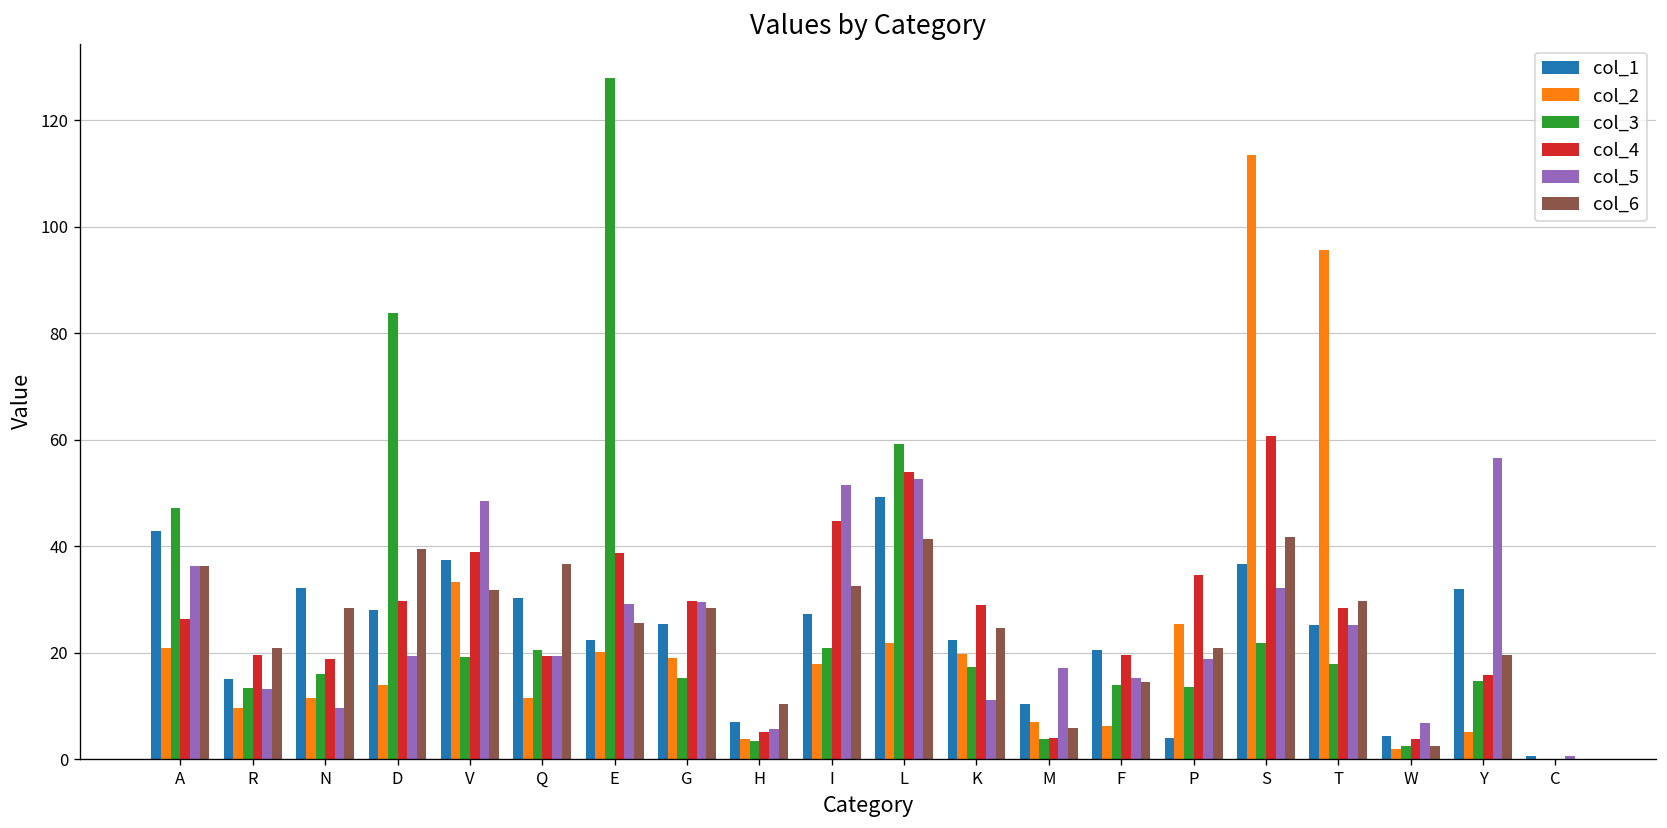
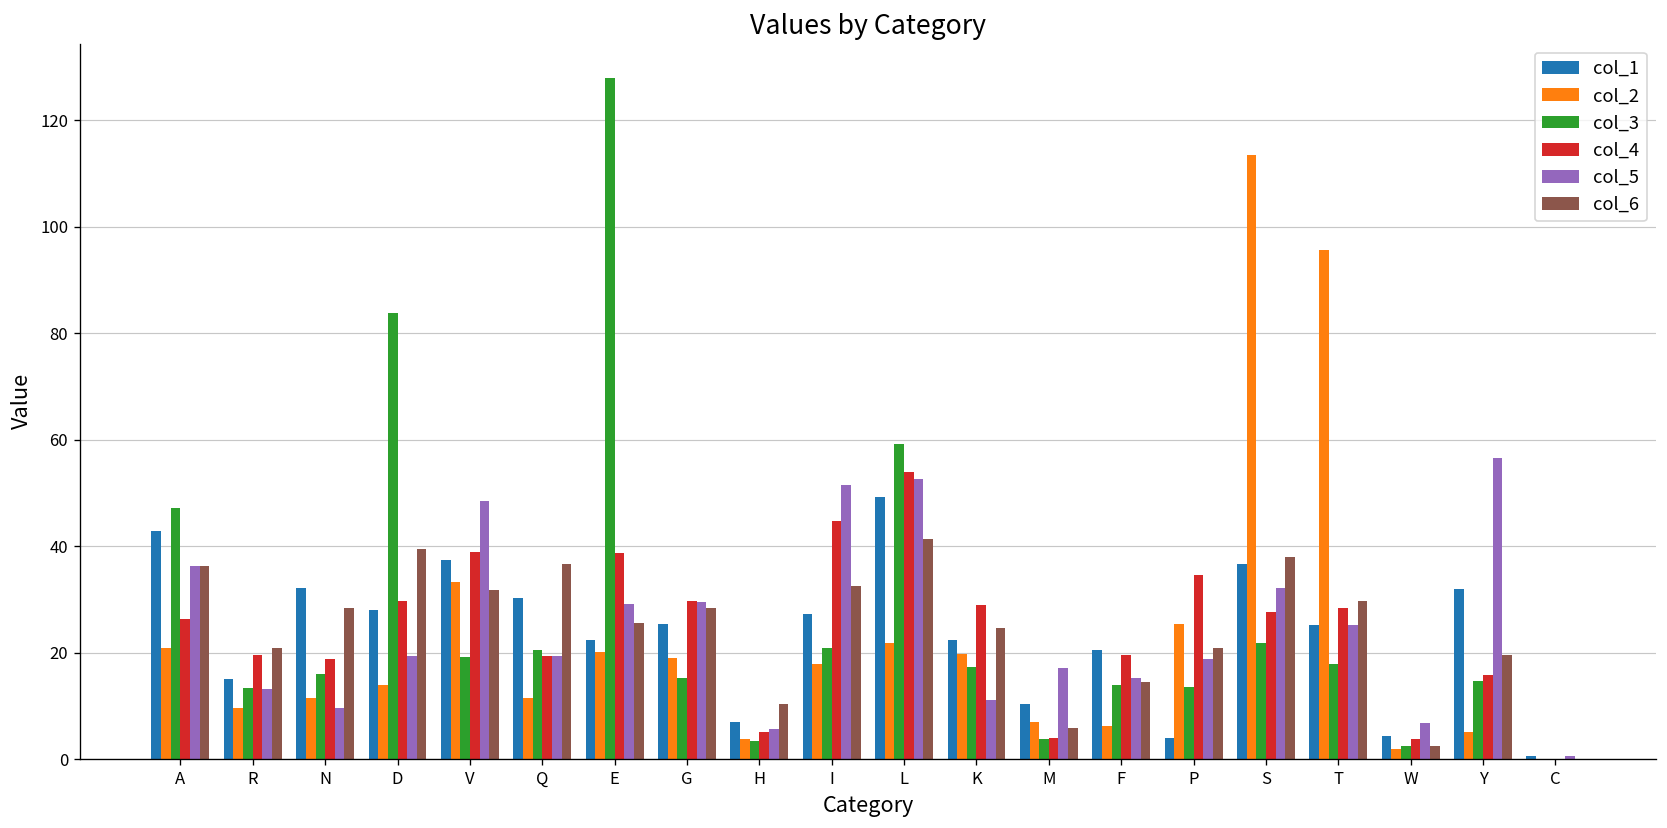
  {
    "col_1": {
      "A": 43,
      "R": 15,
      "N": 32,
      "D": 28,
      "V": 37,
      "Q": 30,
      "E": 22,
      "G": 25,
      "H": 7,
      "I": 27,
      "L": 49,
      "K": 22,
      "M": 10,
      "F": 21,
      "P": 4,
      "S": 37,
      "T": 25,
      "W": 4,
      "Y": 32,
      "C": 1
    },
    "col_2": {
      "A": 21,
      "R": 10,
      "N": 11,
      "D": 14,
      "V": 33,
      "Q": 11,
      "E": 20,
      "G": 19,
      "H": 4,
      "I": 18,
      "L": 22,
      "K": 20,
      "M": 7,
      "F": 6,
      "P": 25,
      "S": 113,
      "T": 96,
      "W": 2,
      "Y": 5,
      "C": 0
    },
    "col_3": {
      "A": 47,
      "R": 13,
      "N": 16,
      "D": 84,
      "V": 19,
      "Q": 21,
      "E": 128,
      "G": 15,
      "H": 3,
      "I": 21,
      "L": 59,
      "K": 17,
      "M": 4,
      "F": 14,
      "P": 13,
      "S": 22,
      "T": 18,
      "W": 3,
      "Y": 15,
      "C": 0
    },
    "col_4": {
      "A": 26,
      "R": 20,
      "N": 19,
      "D": 30,
      "V": 39,
      "Q": 19,
      "E": 39,
      "G": 30,
      "H": 5,
      "I": 45,
      "L": 54,
      "K": 29,
      "M": 4,
      "F": 20,
      "P": 35,
-     "S": 61,
+     "S": 28,
      "T": 28,
      "W": 4,
      "Y": 16,
      "C": 0
    },
    "col_5": {
      "A": 36,
      "R": 13,
      "N": 10,
      "D": 19,
      "V": 48,
      "Q": 19,
      "E": 29,
      "G": 30,
      "H": 6,
      "I": 52,
      "L": 53,
      "K": 11,
      "M": 17,
      "F": 15,
      "P": 19,
      "S": 32,
      "T": 25,
      "W": 7,
      "Y": 57,
      "C": 1
    },
    "col_6": {
      "A": 36,
      "R": 21,
      "N": 28,
      "D": 39,
      "V": 32,
      "Q": 37,
      "E": 26,
      "G": 28,
      "H": 10,
      "I": 32,
      "L": 41,
      "K": 25,
      "M": 6,
      "F": 15,
      "P": 21,
-     "S": 42,
+     "S": 38,
      "T": 30,
      "W": 2,
      "Y": 20,
      "C": 0
    }
  }
